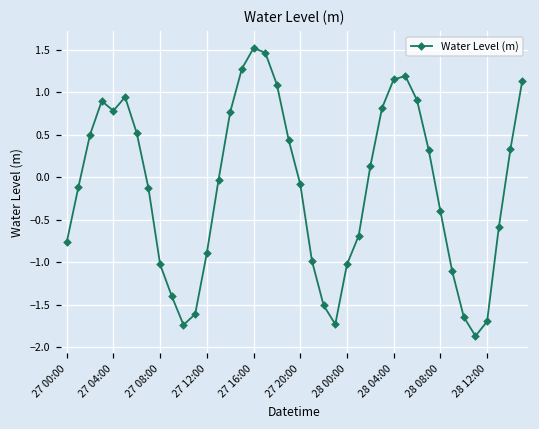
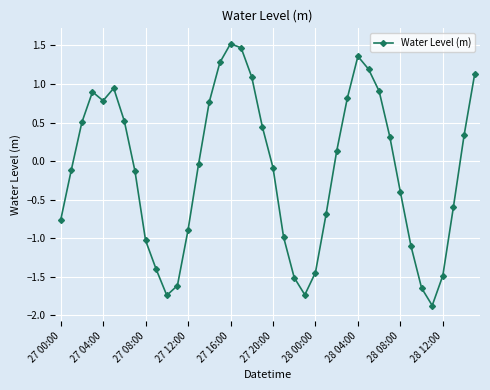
  {
    "27 00:00": -0.8,
    "27 04:00": 0.8,
    "27 08:00": -1.0,
    "27 12:00": -0.9,
    "27 16:00": 1.5,
    "27 20:00": -0.1,
-   "28 00:00": -1.0,
-   "28 04:00": 1.2,
+   "28 00:00": -1.4,
+   "28 04:00": 1.4,
    "28 08:00": -0.4,
-   "28 12:00": -1.7
+   "28 12:00": -1.5
  }
